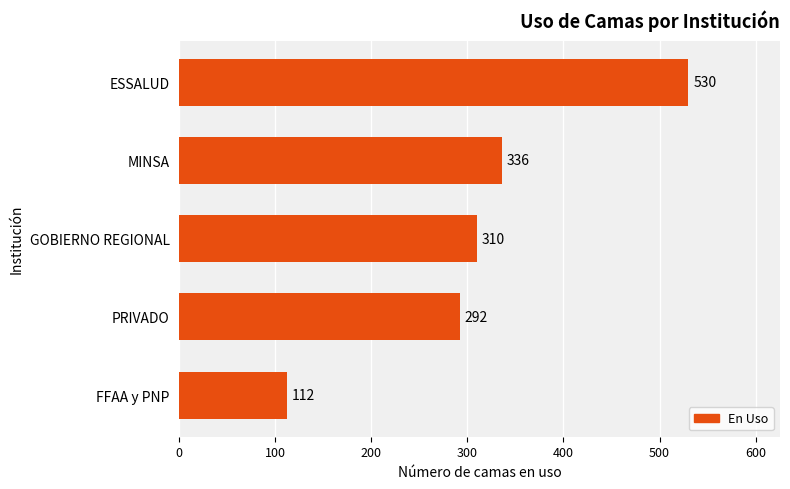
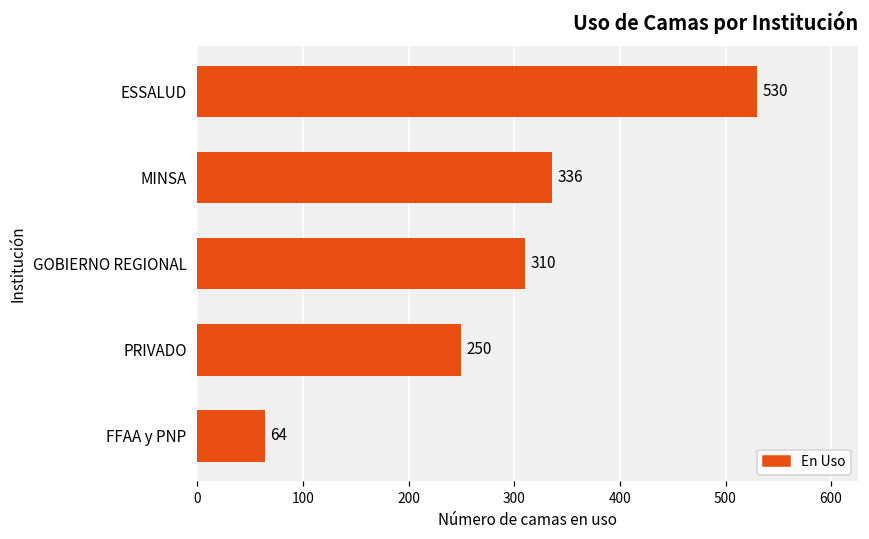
  {
    "ESSALUD": 530,
    "MINSA": 336,
    "GOBIERNO REGIONAL": 310,
-   "PRIVADO": 292,
-   "FFAA y PNP": 112
+   "PRIVADO": 250,
+   "FFAA y PNP": 64
  }
